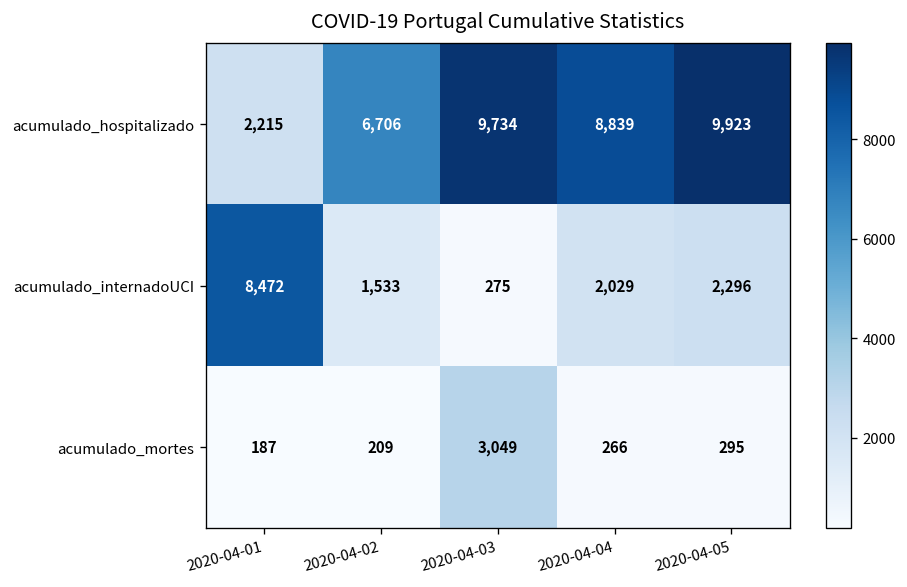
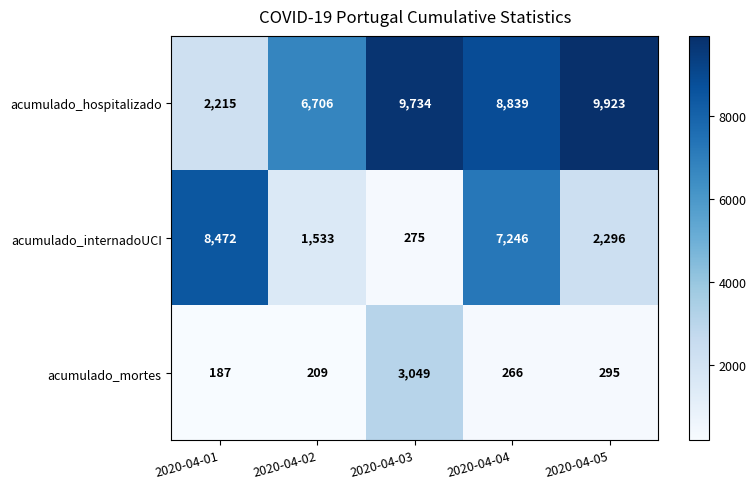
  {
    "acumulado_hospitalizado": {
      "2020-04-01": "2,215",
      "2020-04-02": "6,706",
      "2020-04-03": "9,734",
      "2020-04-04": "8,839",
      "2020-04-05": "9,923"
    },
    "acumulado_internadoUCI": {
      "2020-04-01": "8,472",
      "2020-04-02": "1,533",
      "2020-04-03": "275",
-     "2020-04-04": "2,029",
+     "2020-04-04": "7,246",
      "2020-04-05": "2,296"
    },
    "acumulado_mortes": {
      "2020-04-01": "187",
      "2020-04-02": "209",
      "2020-04-03": "3,049",
      "2020-04-04": "266",
      "2020-04-05": "295"
    }
  }
